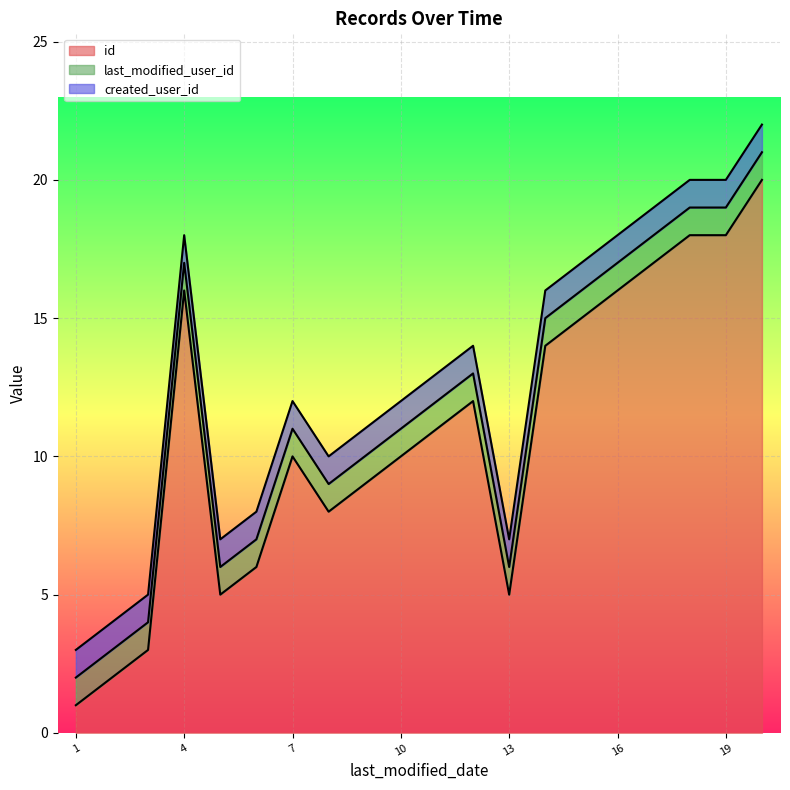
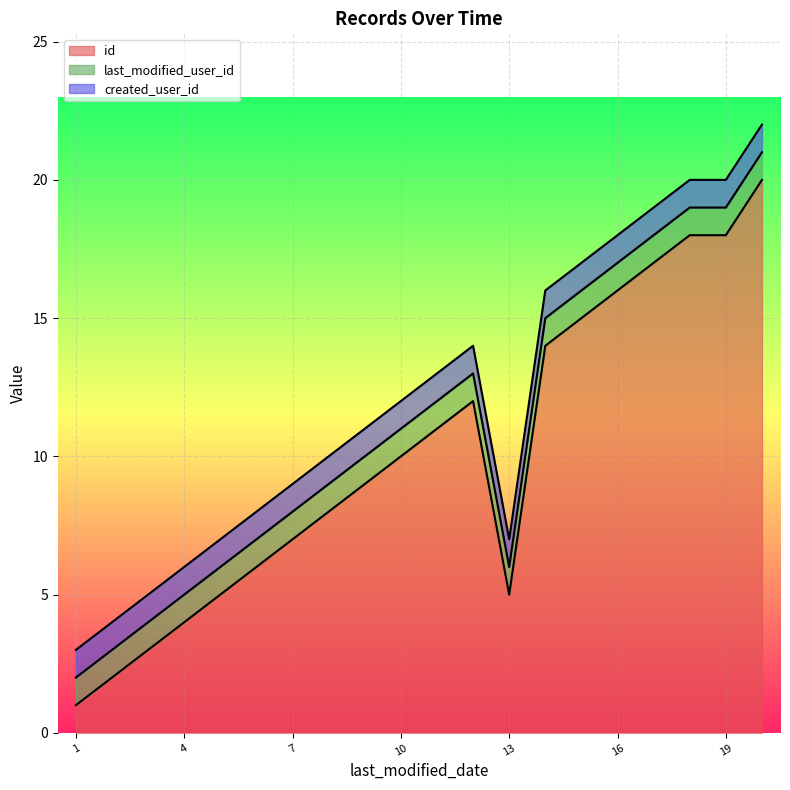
  {
    "id": {
      "1": 1,
-     "4": 16,
-     "7": 10,
+     "4": 4,
+     "7": 7,
      "10": 10,
      "13": 5,
      "16": 16,
      "19": 18
    },
    "last_modified_user_id": {
      "1": 1,
      "4": 1,
      "7": 1,
      "10": 1,
      "13": 1,
      "16": 1,
      "19": 1
    },
    "created_user_id": {
      "1": 1,
      "4": 1,
      "7": 1,
      "10": 1,
      "13": 1,
      "16": 1,
      "19": 1
    }
  }
